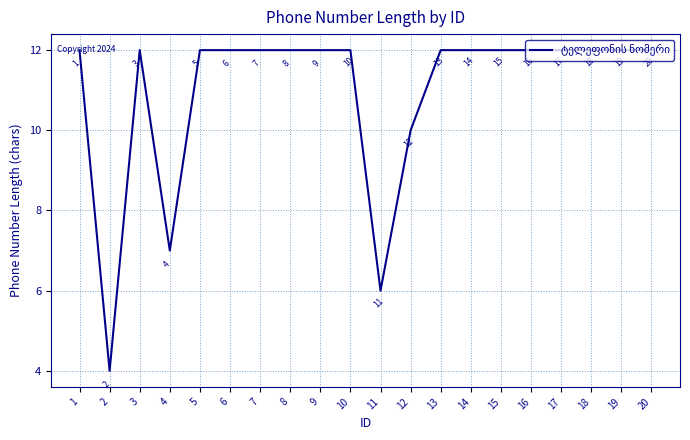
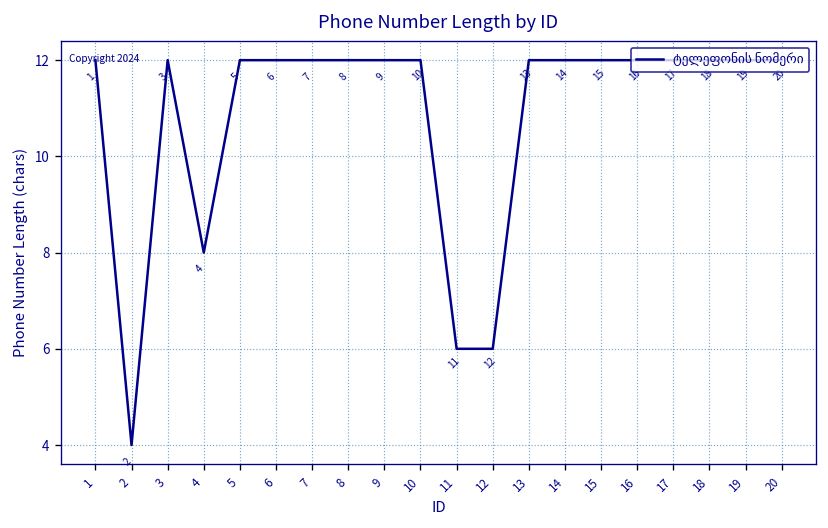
  {
-   "4": 7,
-   "12": 10
+   "4": 8,
+   "12": 6
  }
